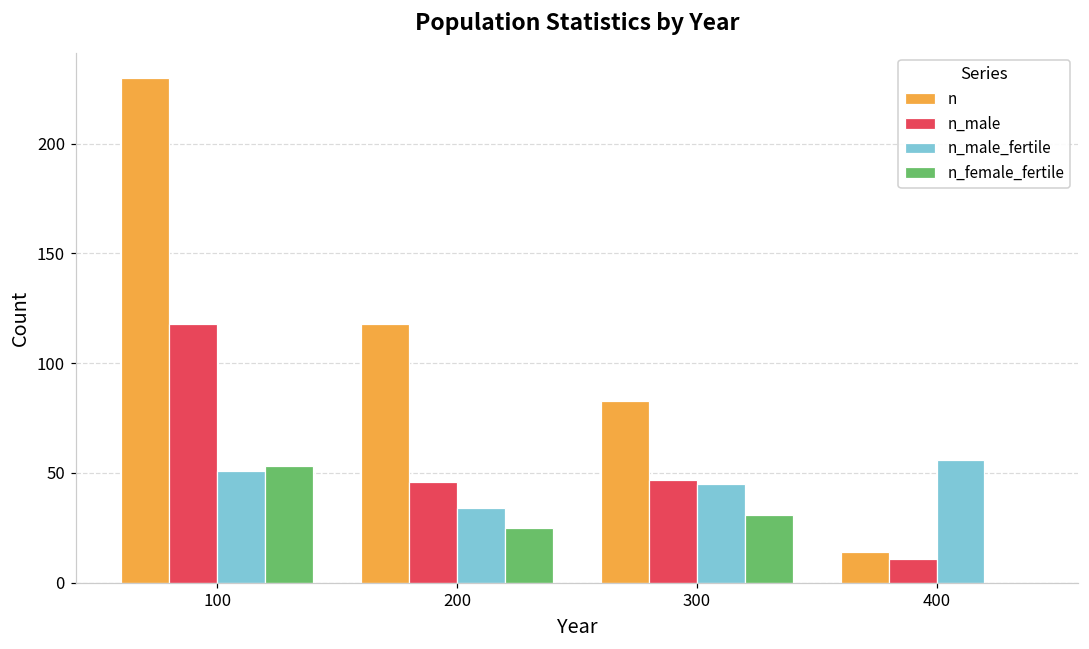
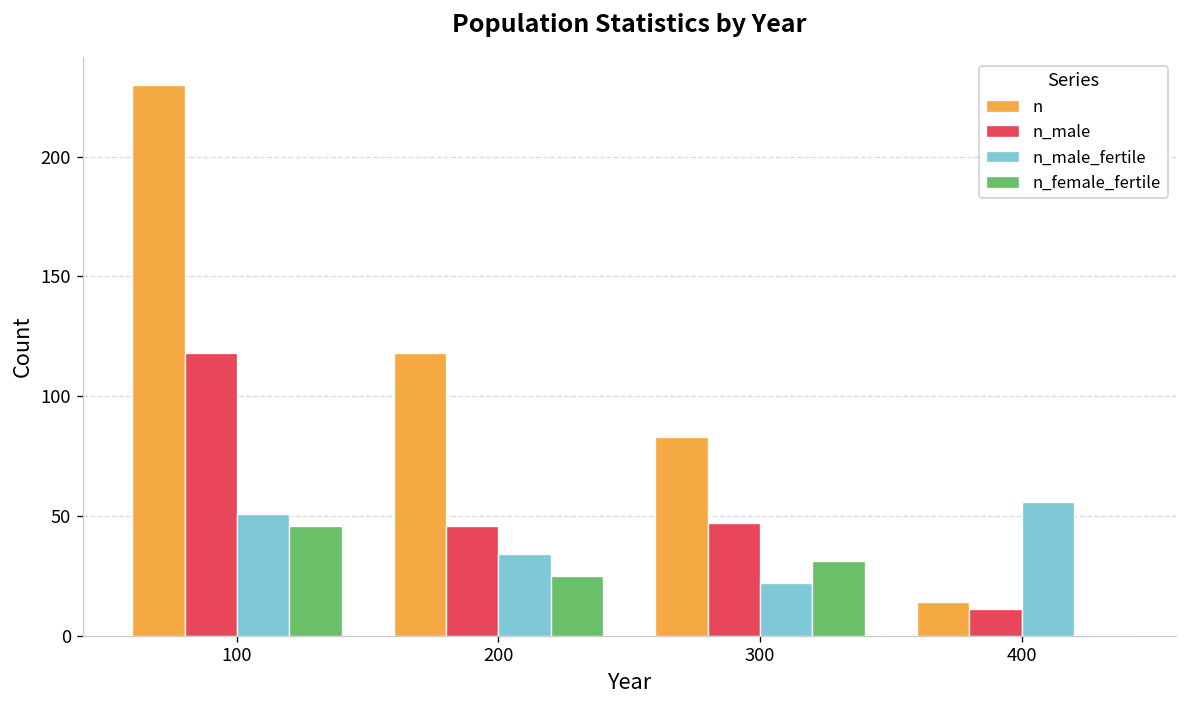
  {
    "n": {
      "100": 230,
      "200": 118,
      "300": 83,
      "400": 14
    },
    "n_male": {
      "100": 118,
      "200": 46,
      "300": 47,
      "400": 11
    },
    "n_male_fertile": {
      "100": 51,
      "200": 34,
-     "300": 45,
+     "300": 22,
      "400": 56
    },
    "n_female_fertile": {
-     "100": 53,
+     "100": 46,
      "200": 25,
      "300": 31,
      "400": 0
    }
  }
